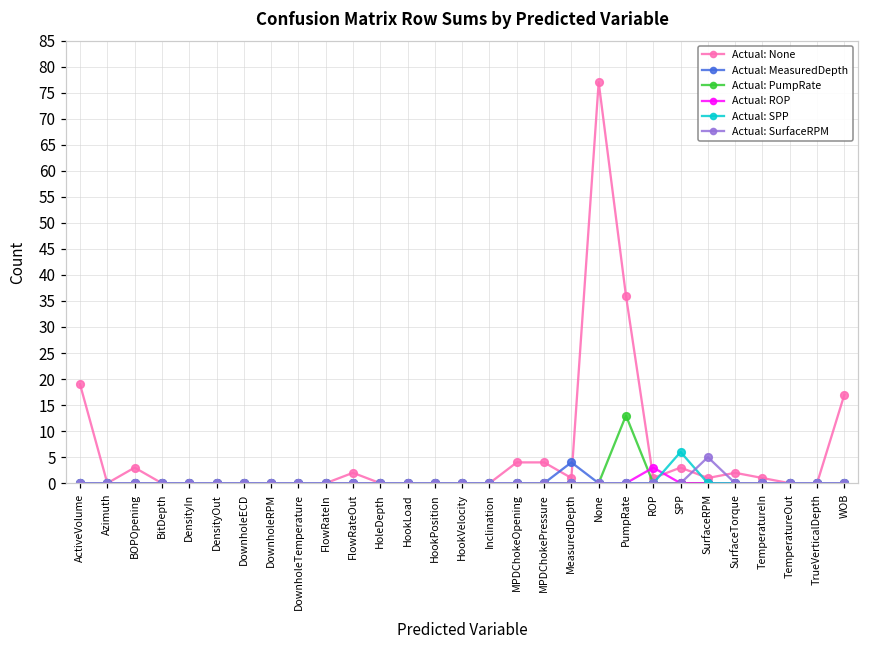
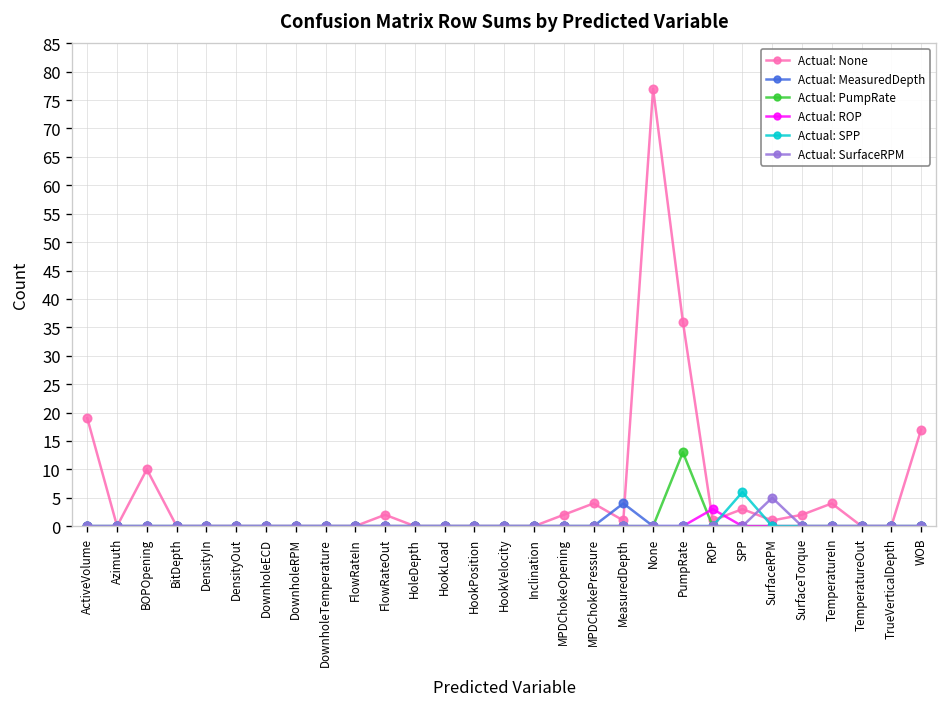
  {
    "Actual: None": {
      "ActiveVolume": 19,
-     "BOPOpening": 3,
+     "BOPOpening": 10,
      "FlowRateOut": 2,
-     "MPDChokeOpening": 4,
+     "MPDChokeOpening": 2,
      "MPDChokePressure": 4,
      "MeasuredDepth": 1,
      "None": 77,
      "PumpRate": 36,
      "ROP": 1,
      "SPP": 3,
      "SurfaceRPM": 1,
      "SurfaceTorque": 2,
-     "TemperatureIn": 1,
+     "TemperatureIn": 4,
      "WOB": 17
    },
    "Actual: MeasuredDepth": {
      "MeasuredDepth": 4
    },
    "Actual: PumpRate": {
      "PumpRate": 13
    },
    "Actual: ROP": {
      "ROP": 3
    },
    "Actual: SPP": {
      "SPP": 6
    },
    "Actual: SurfaceRPM": {
      "SurfaceRPM": 5
    }
  }
